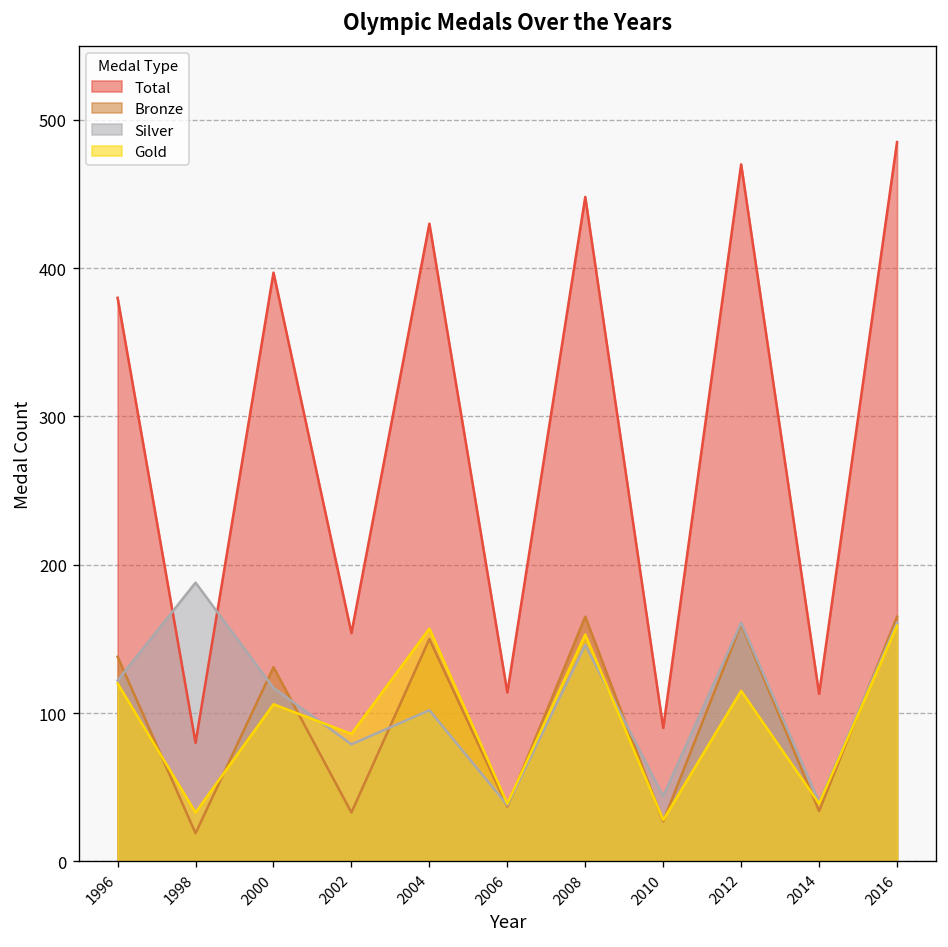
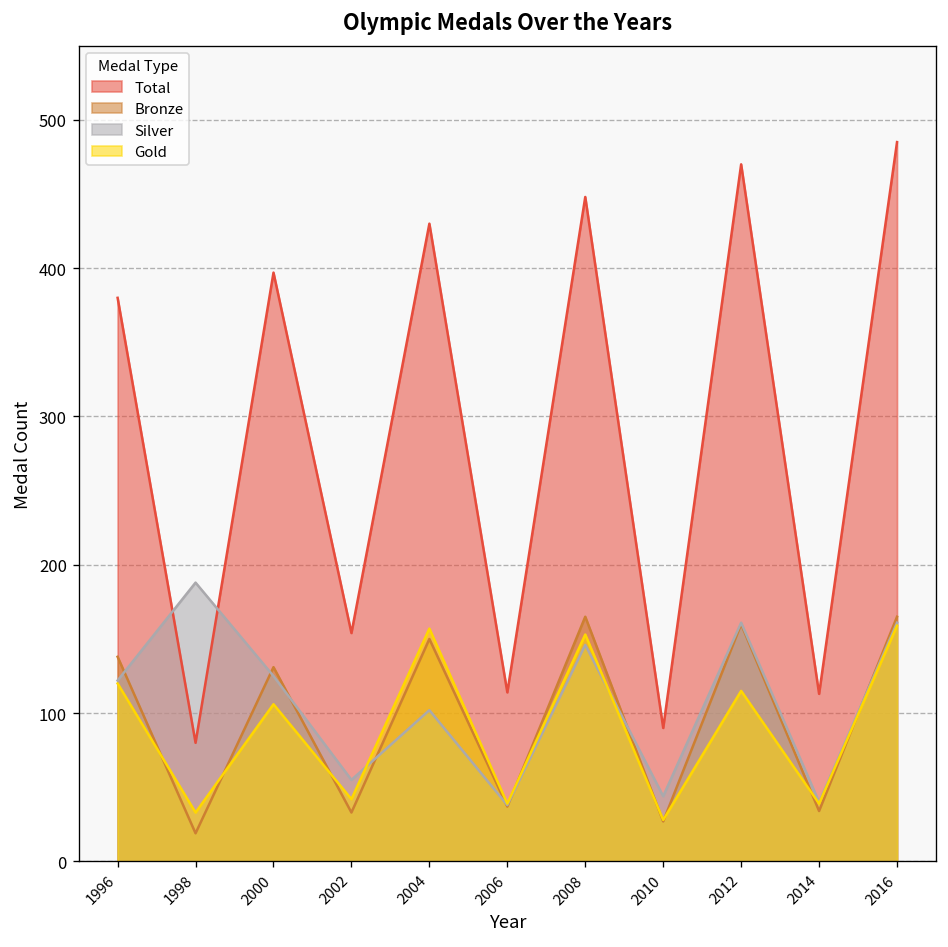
  {
    "Silver": {
      "1998": 188,
-     "2000": 117,
-     "2002": 79,
+     "2000": 125,
+     "2002": 55,
      "2004": 102,
      "2008": 146,
      "2010": 44
    },
    "Gold": {
      "1998": 33,
      "2000": 106,
-     "2002": 86,
+     "2002": 42,
      "2004": 157,
      "2008": 153,
      "2012": 115
    }
  }
